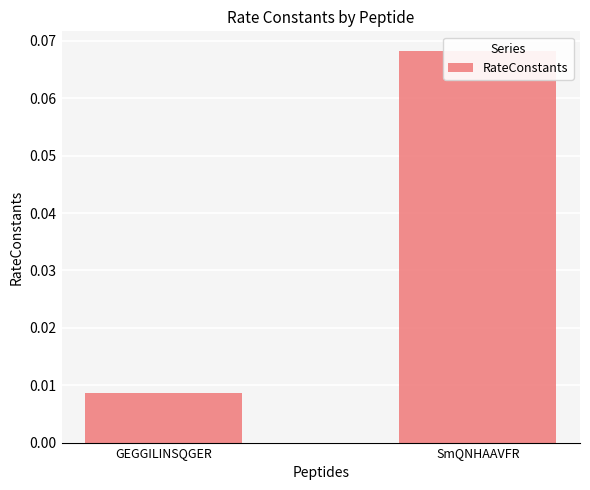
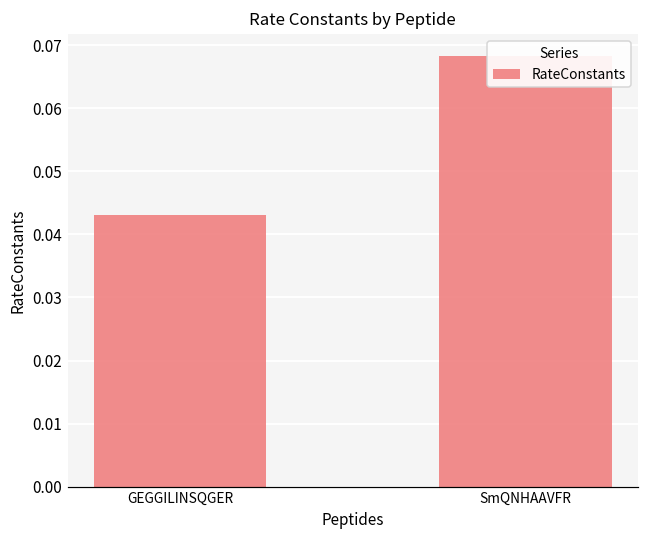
  {
-   "GEGGILINSQGER": 0.009
+   "GEGGILINSQGER": 0.043
  }
